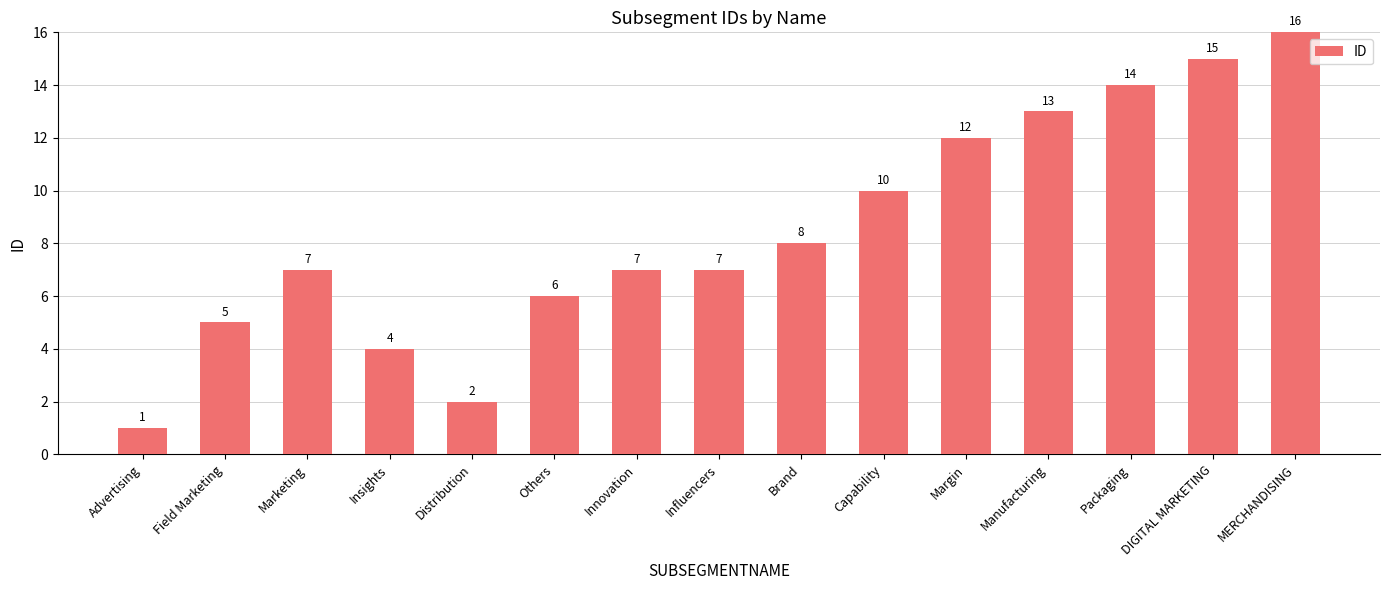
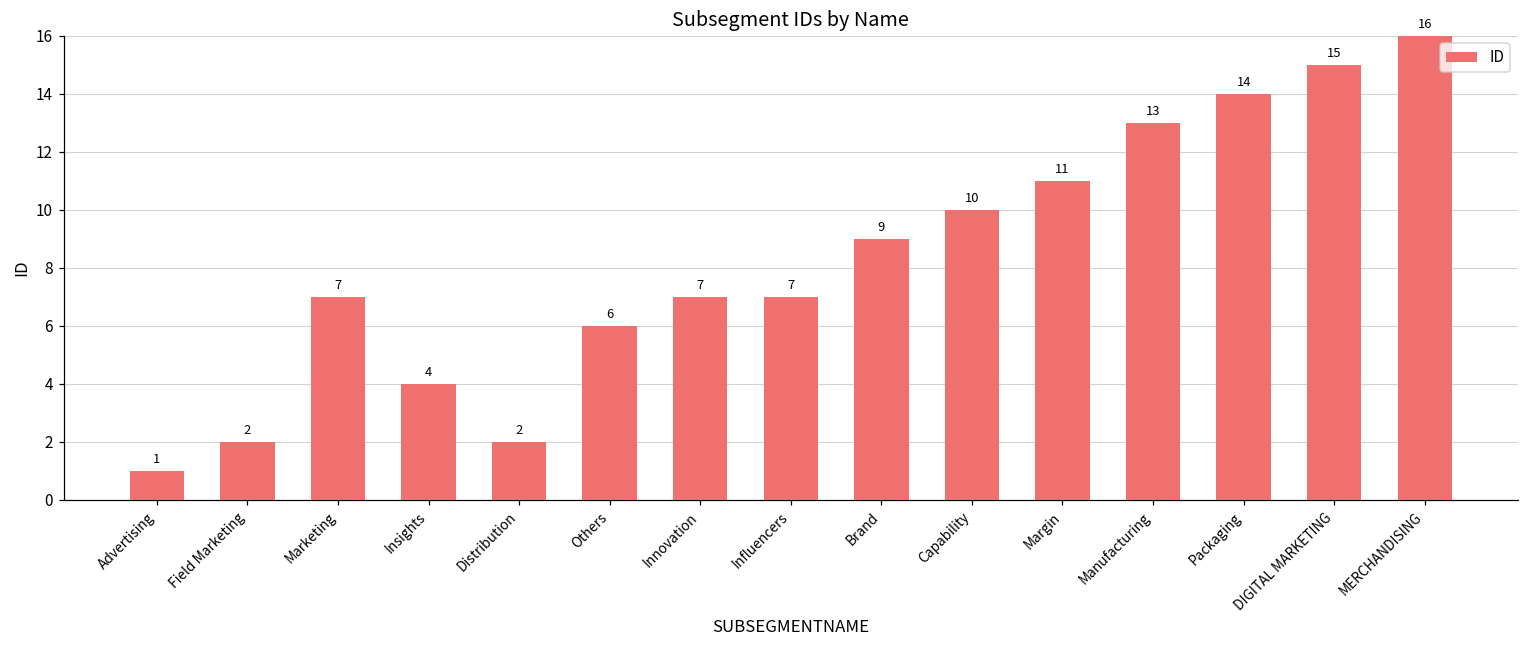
  {
    "Advertising": 1,
-   "Field Marketing": 5,
+   "Field Marketing": 2,
    "Marketing": 7,
    "Insights": 4,
    "Distribution": 2,
    "Others": 6,
    "Innovation": 7,
    "Influencers": 7,
-   "Brand": 8,
+   "Brand": 9,
    "Capability": 10,
-   "Margin": 12,
+   "Margin": 11,
    "Manufacturing": 13,
    "Packaging": 14,
    "DIGITAL MARKETING": 15,
    "MERCHANDISING": 16
  }
